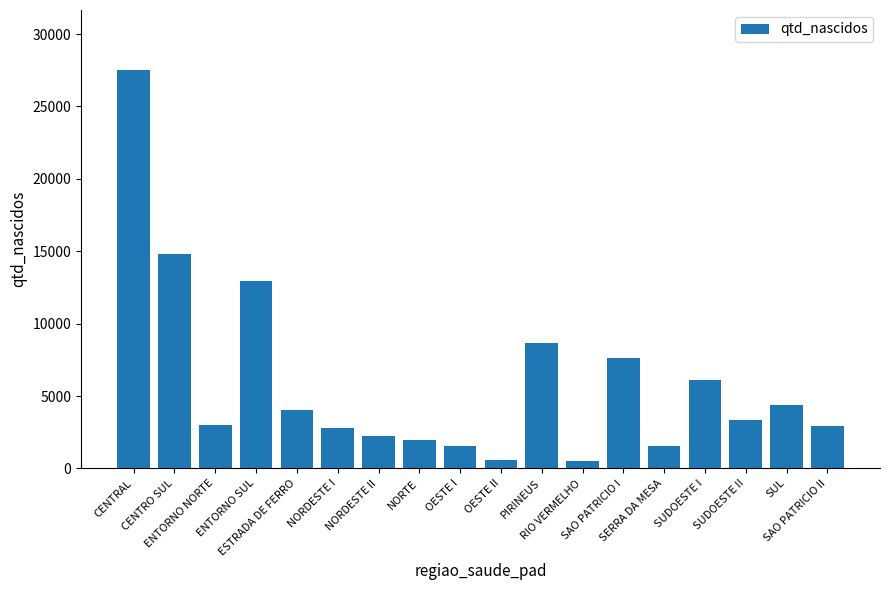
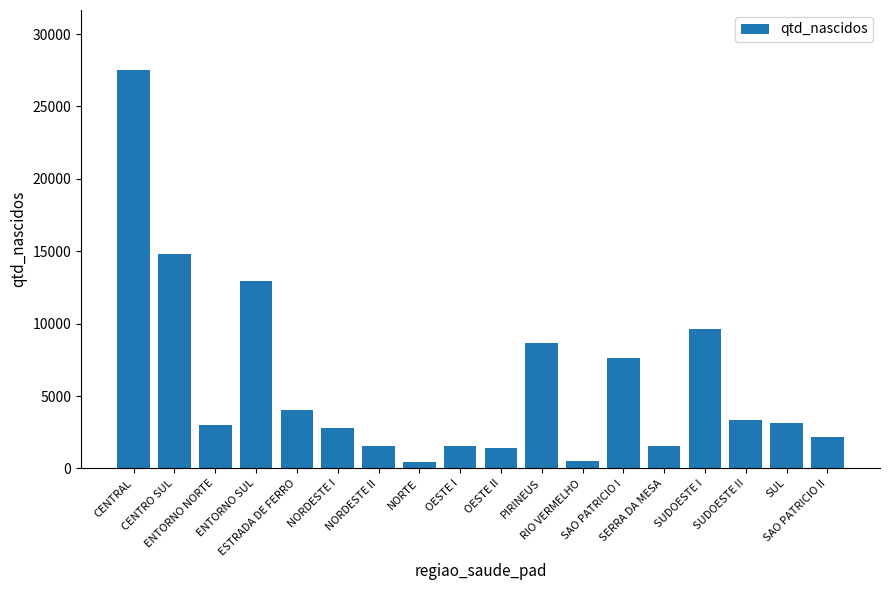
  {
    "CENTRAL": 27500,
    "CENTRO SUL": 14800,
    "ENTORNO NORTE": 3000,
    "ENTORNO SUL": 12900,
    "ESTRADA DE FERRO": 4100,
    "NORDESTE I": 2800,
-   "NORDESTE II": 2200,
-   "NORTE": 2000,
+   "NORDESTE II": 1600,
+   "NORTE": 400,
    "OESTE I": 1500,
-   "OESTE II": 600,
+   "OESTE II": 1400,
    "PIRINEUS": 8700,
    "RIO VERMELHO": 500,
    "SAO PATRICIO I": 7700,
    "SERRA DA MESA": 1600,
-   "SUDOESTE I": 6100,
+   "SUDOESTE I": 9600,
    "SUDOESTE II": 3400,
-   "SUL": 4400,
-   "SAO PATRICIO II": 3000
+   "SUL": 3200,
+   "SAO PATRICIO II": 2200
  }
